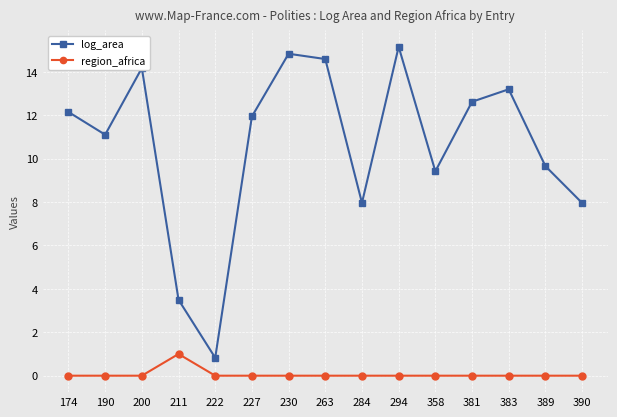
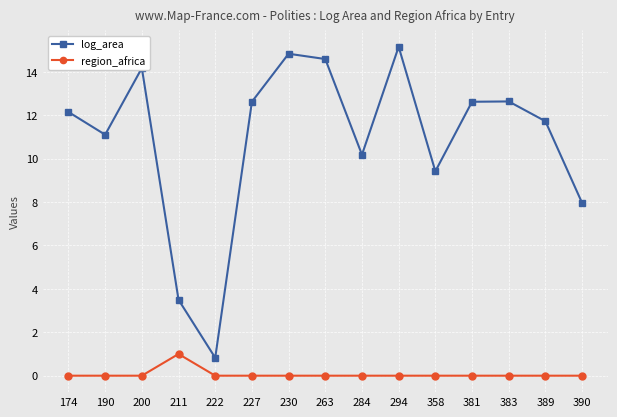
  {
    "log_area": {
      "174": 12.1,
      "190": 11.1,
      "211": 3.5,
      "222": 0.8,
-     "227": 11.9,
+     "227": 12.6,
      "230": 14.8,
      "263": 14.6,
-     "284": 8.0,
+     "284": 10.2,
      "294": 15.2,
      "358": 9.4,
      "381": 12.6,
-     "383": 13.2,
-     "389": 9.7,
+     "383": 12.6,
+     "389": 11.7,
      "390": 8.0
    },
    "region_africa": {
      "174": 0.0,
      "190": 0.0,
      "200": 0.0,
      "211": 1.0,
      "222": 0.0,
      "227": 0.0,
      "230": 0.0,
      "263": 0.0,
      "284": 0.0,
      "294": 0.0,
      "358": 0.0,
      "381": 0.0,
      "383": 0.0,
      "389": 0.0,
      "390": 0.0
    }
  }
